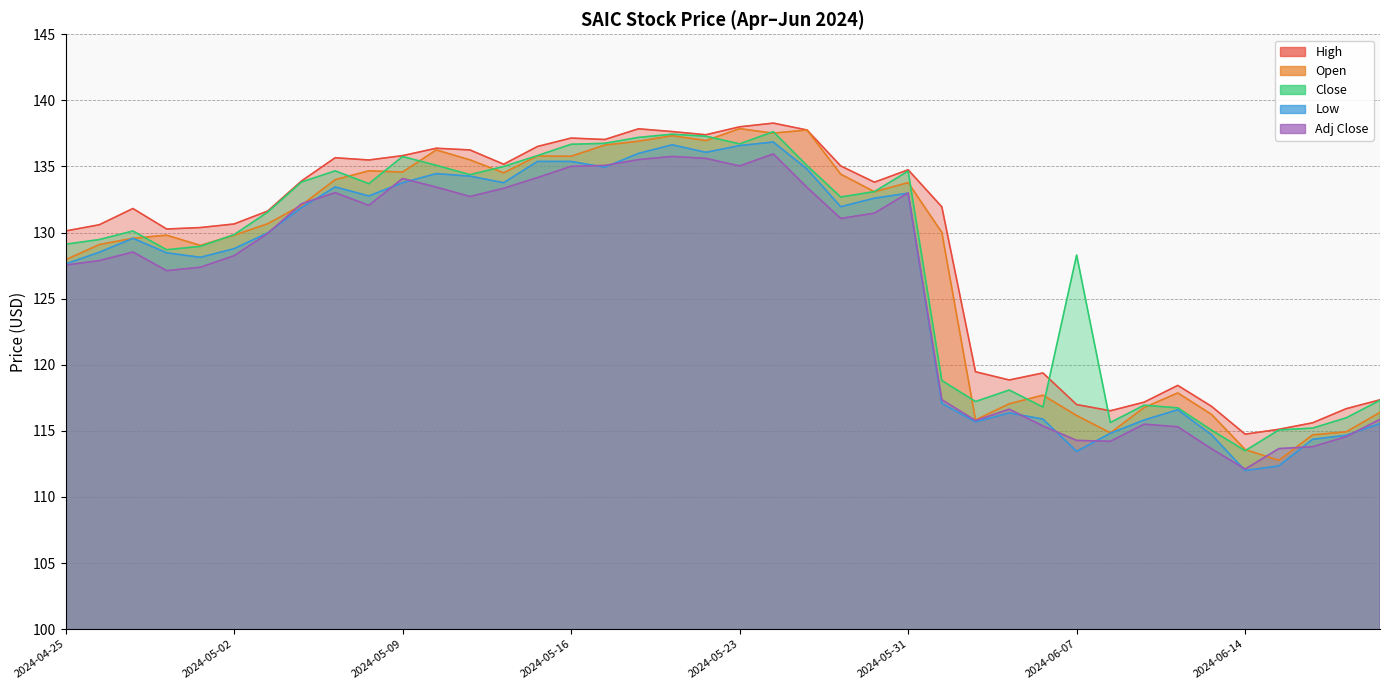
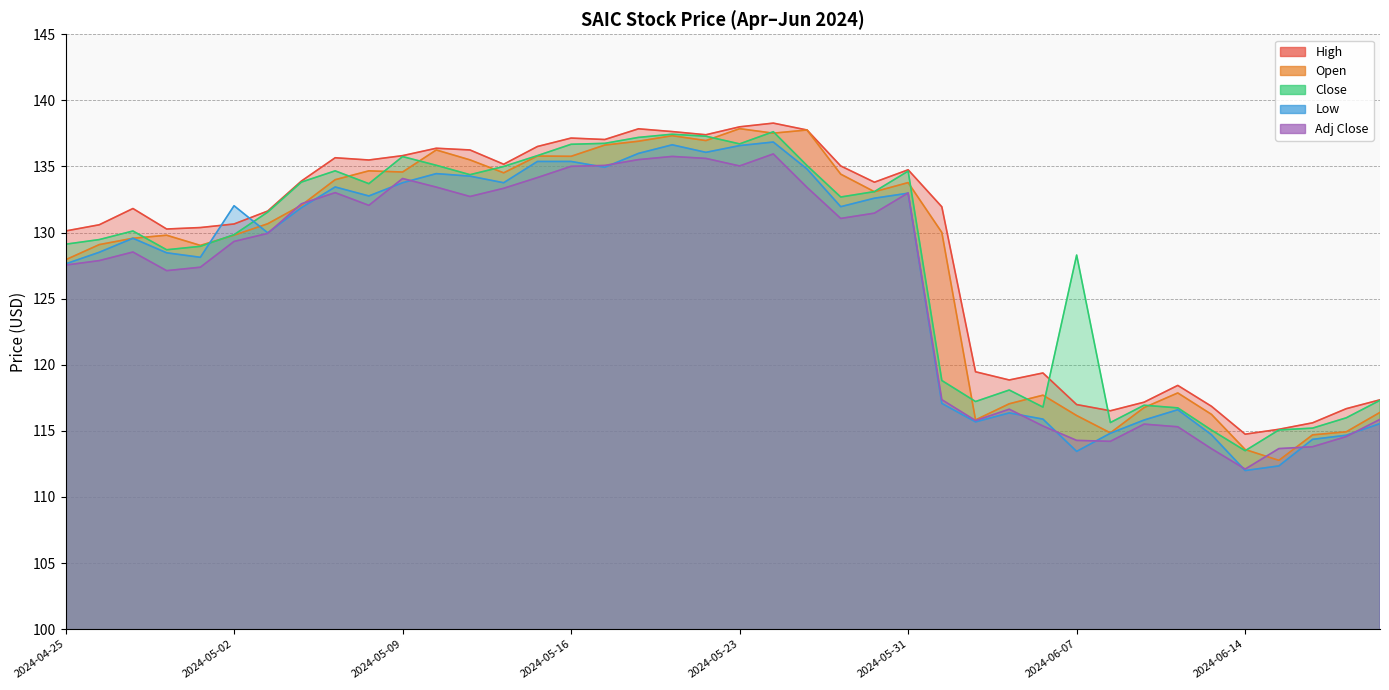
  {
    "Close": {
      "2024-04-25": 129.1,
      "2024-05-16": 136.7,
      "2024-06-07": 128.3
    },
    "Low": {
-     "2024-05-02": 128.8,
+     "2024-05-02": 132.0,
      "2024-05-09": 133.8,
      "2024-05-16": 135.4,
      "2024-06-07": 113.5
    },
    "Adj Close": {
-     "2024-05-02": 128.3,
+     "2024-05-02": 129.3,
      "2024-05-09": 134.1,
      "2024-05-16": 135.0,
      "2024-05-23": 135.0,
      "2024-06-07": 114.3
    }
  }
